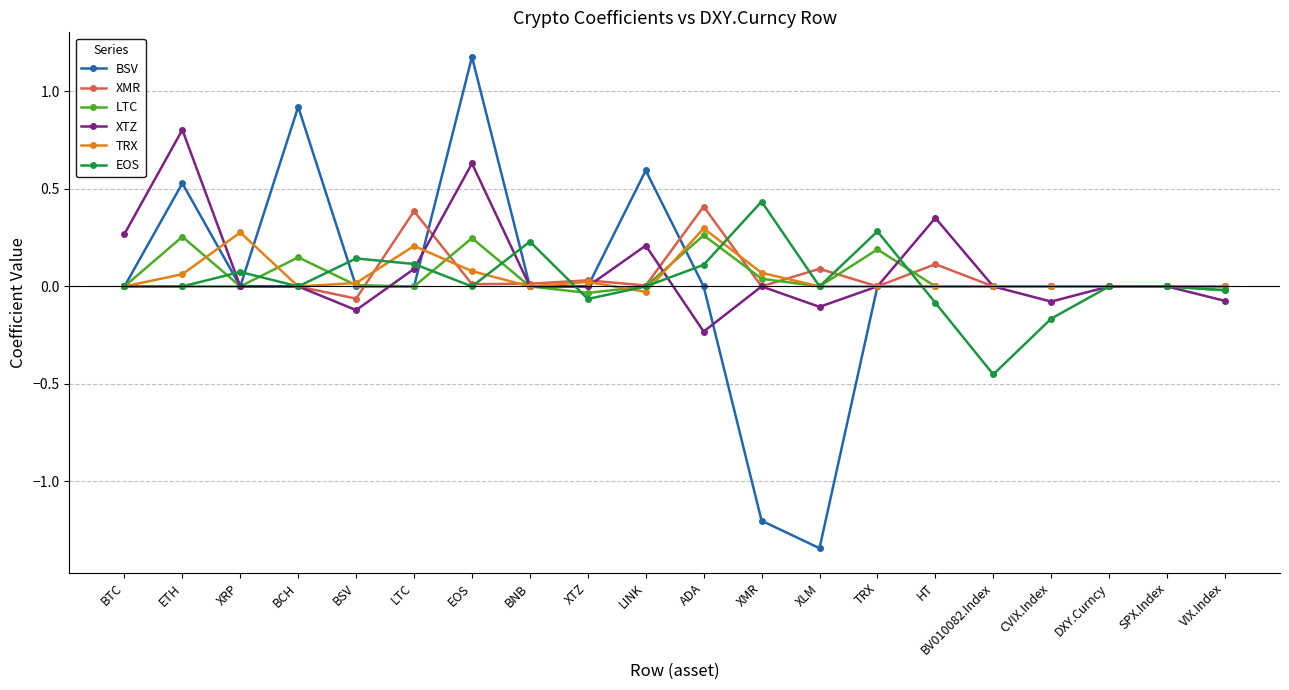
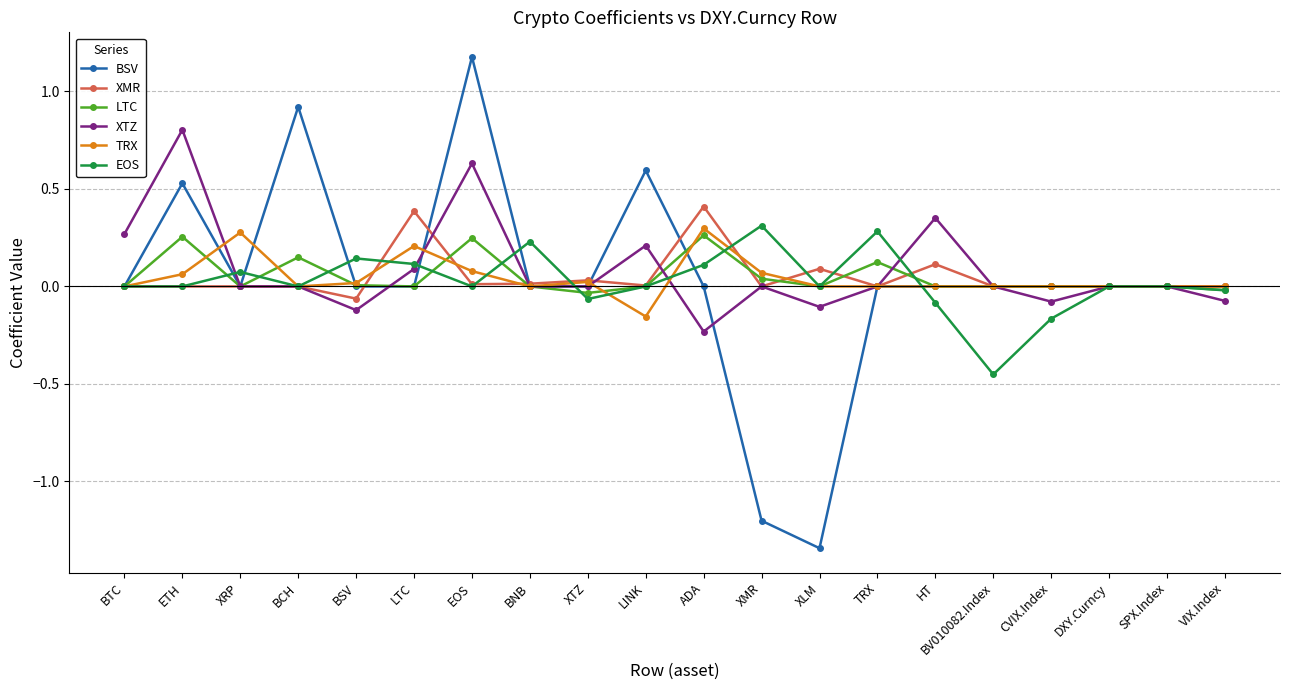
  {
    "BSV": {
      "ETH": 0.53,
      "BCH": 0.92,
      "EOS": 1.18,
      "LINK": 0.59,
      "ADA": 0.00,
      "XMR": -1.20,
      "XLM": -1.34
    },
    "XMR": {
      "BSV": -0.06,
      "LTC": 0.39,
      "BNB": 0.01,
      "ADA": 0.41,
      "XLM": 0.09,
      "HT": 0.11
    },
    "LTC": {
      "ETH": 0.25,
      "BCH": 0.15,
      "EOS": 0.25,
      "XTZ": -0.03,
      "ADA": 0.26,
      "XMR": 0.04,
-     "TRX": 0.19
+     "TRX": 0.12
    },
    "XTZ": {
      "BTC": 0.27,
      "ETH": 0.80,
      "BSV": -0.12,
      "LTC": 0.09,
      "EOS": 0.63,
      "LINK": 0.21,
      "ADA": -0.23,
      "XLM": -0.10,
      "HT": 0.35,
      "CVIX.Index": -0.08,
      "VIX.Index": -0.07
    },
    "TRX": {
      "ETH": 0.06,
      "XRP": 0.28,
      "LTC": 0.21,
      "EOS": 0.08,
-     "LINK": -0.03,
+     "LINK": -0.15,
      "ADA": 0.30,
      "XMR": 0.07
    },
    "EOS": {
      "XRP": 0.07,
      "BSV": 0.14,
      "LTC": 0.12,
      "BNB": 0.23,
      "XTZ": -0.06,
      "ADA": 0.11,
-     "XMR": 0.44,
+     "XMR": 0.31,
      "TRX": 0.28,
      "HT": -0.08,
      "BV010082.Index": -0.45,
      "CVIX.Index": -0.17
    }
  }
